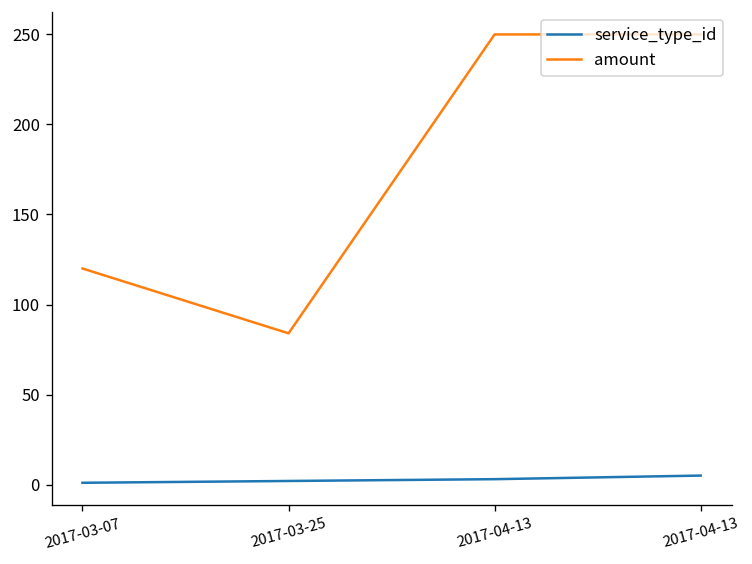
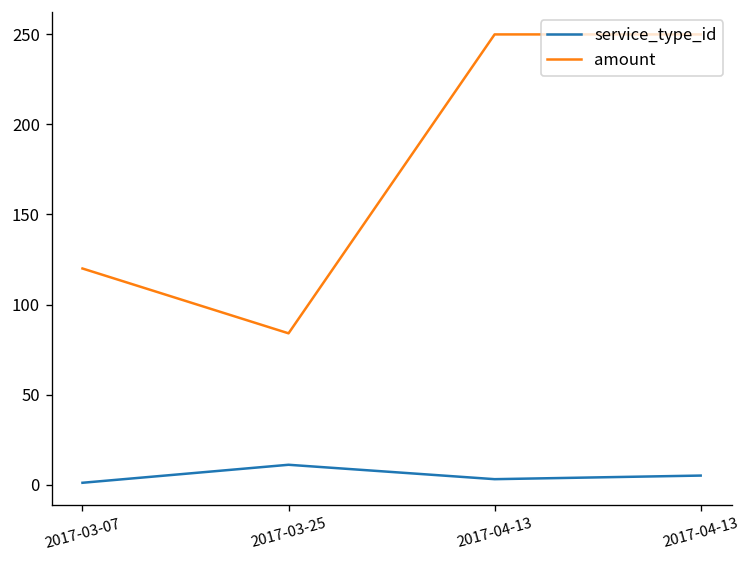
  {
    "service_type_id": {
      "2017-03-07": 1,
-     "2017-03-25": 2
+     "2017-03-25": 11
    },
    "amount": {
      "2017-03-07": 120,
      "2017-03-25": 84
    }
  }
